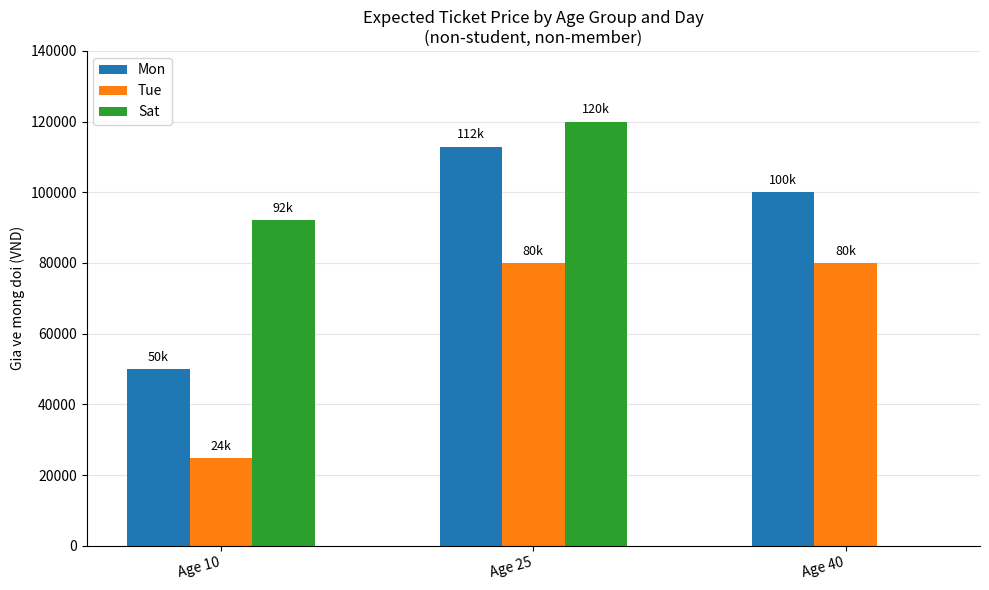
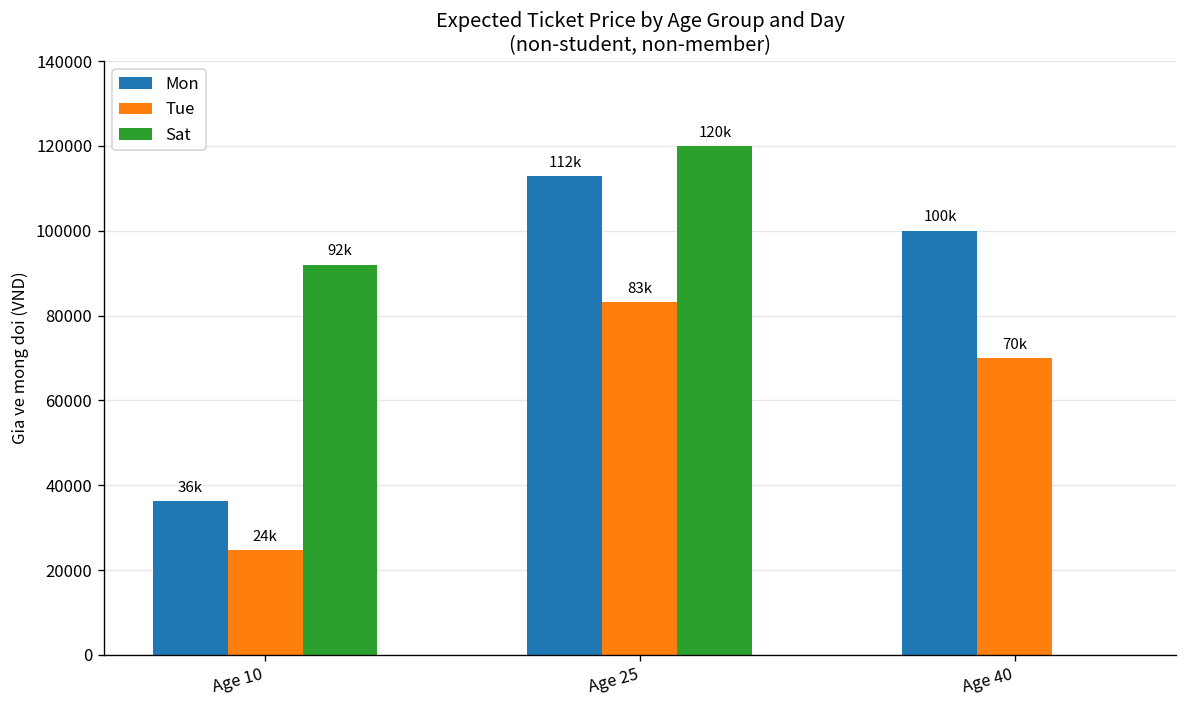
  {
    "Mon": {
-     "Age 10": "50k",
+     "Age 10": "36k",
      "Age 40": "100k"
    },
    "Tue": {
-     "Age 25": "80k",
-     "Age 40": "80k"
+     "Age 25": "83k",
+     "Age 40": "70k"
    },
    "Sat": {
      "Age 10": "92k",
      "Age 25": "120k"
    }
  }
